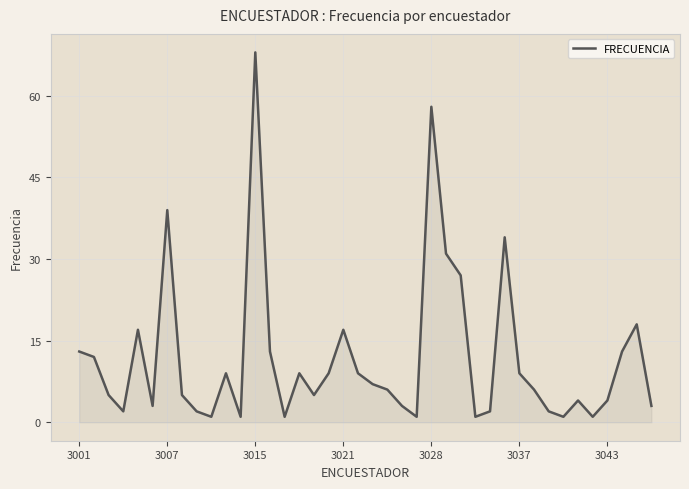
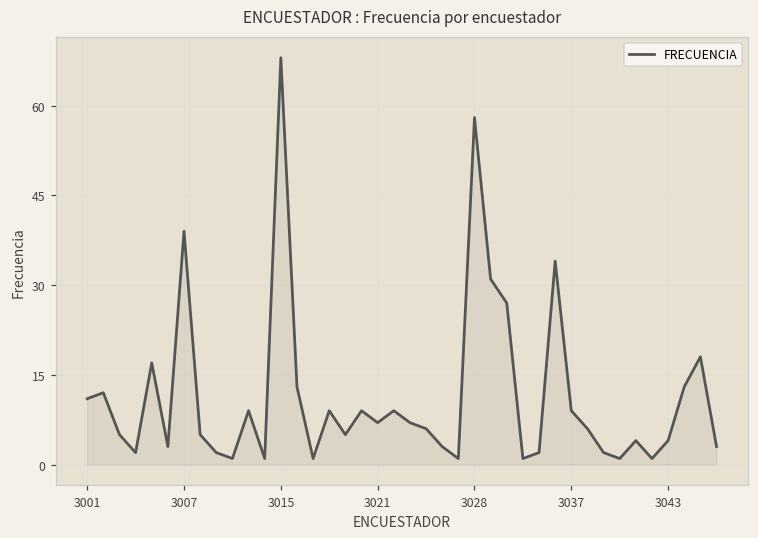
  {
-   "3001": 13,
+   "3001": 11,
    "3007": 39,
    "3015": 68,
-   "3021": 17,
+   "3021": 7,
    "3028": 58,
    "3037": 9,
    "3043": 4
  }
